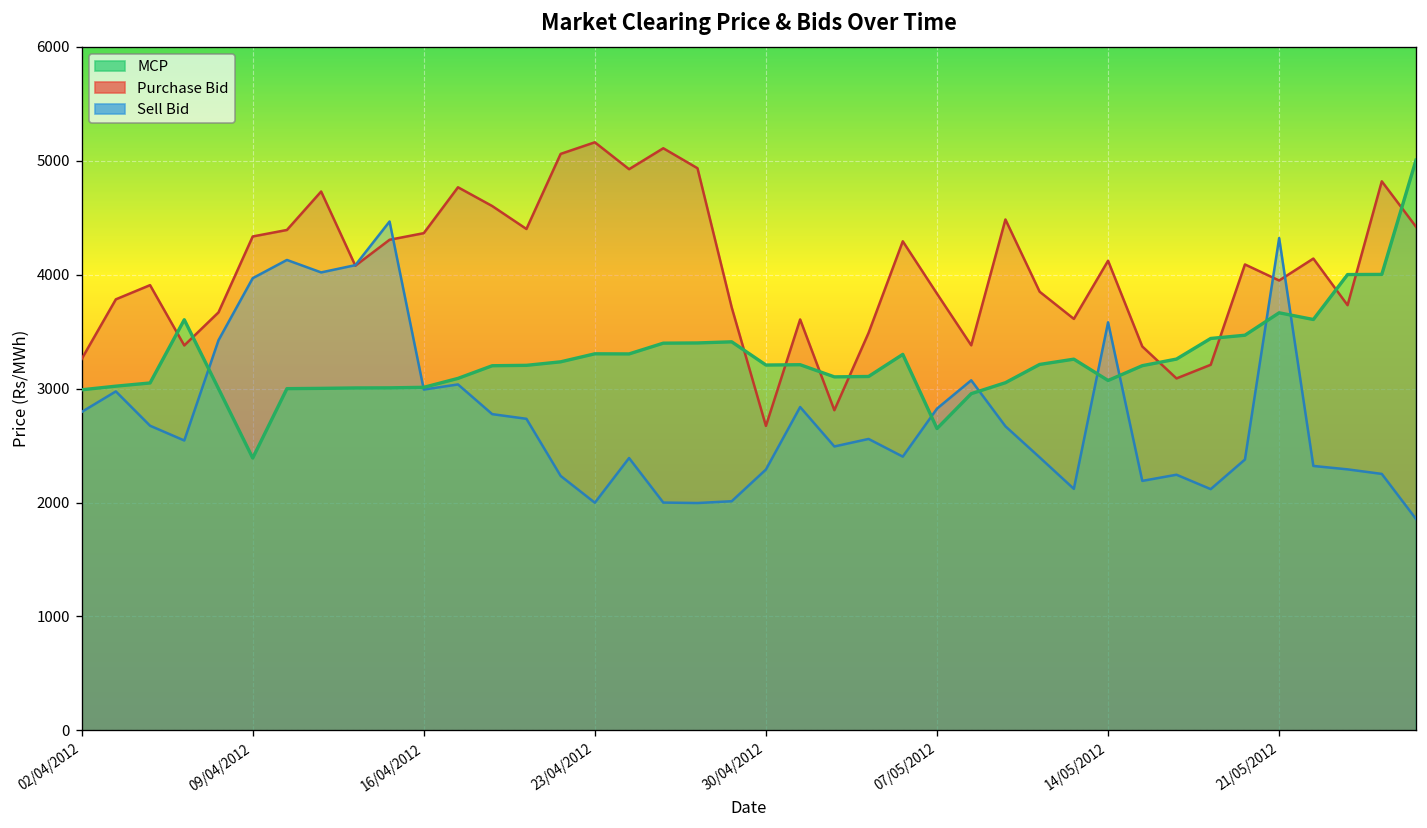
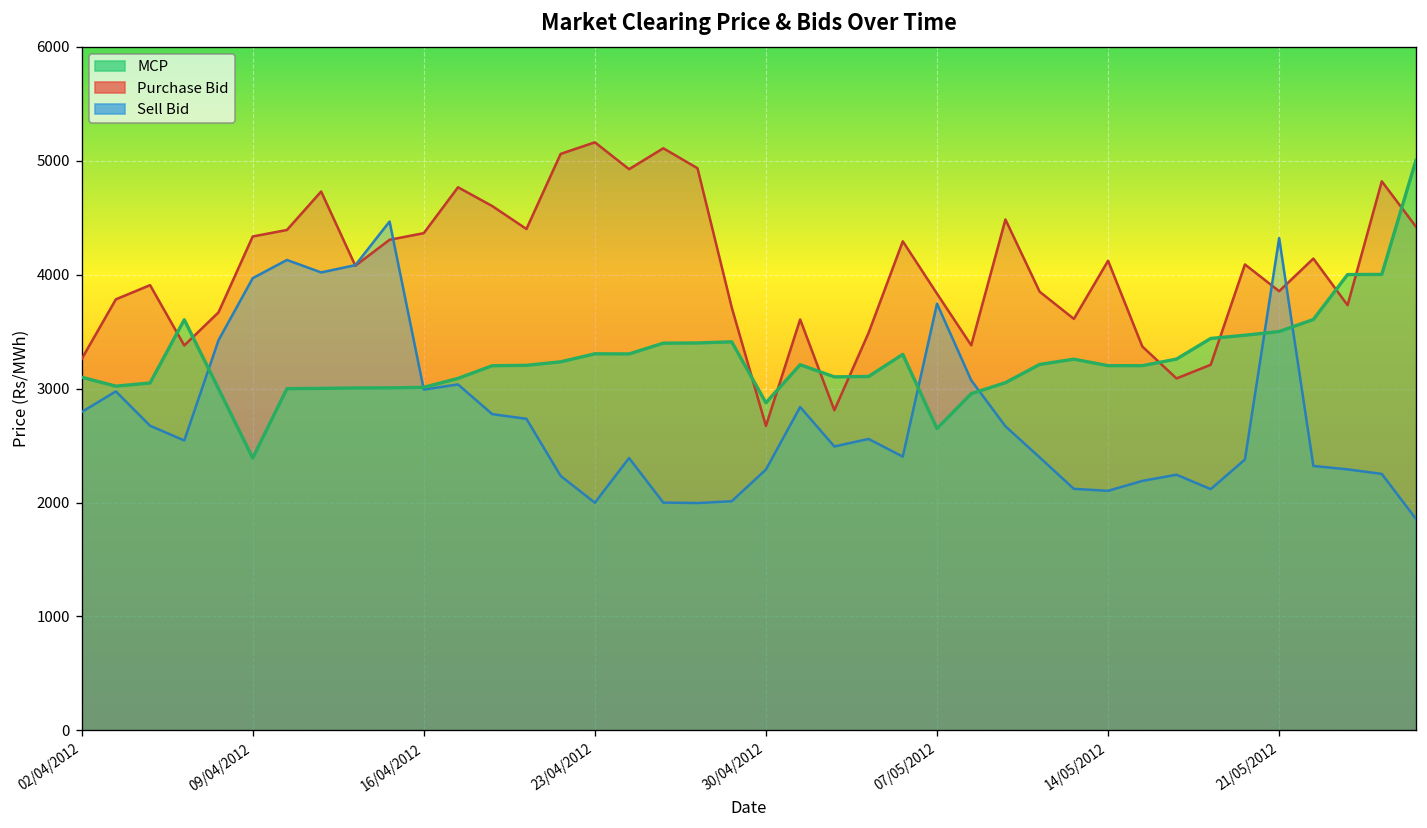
  {
    "Purchase Bid": {
      "02/04/2012": 3300,
      "09/04/2012": 4300,
      "16/04/2012": 4400,
      "23/04/2012": 5200,
      "30/04/2012": 2700,
      "07/05/2012": 3800,
      "14/05/2012": 4100,
-     "21/05/2012": 3950
+     "21/05/2012": 3850
    },
    "Sell Bid": {
      "02/04/2012": 2800,
      "09/04/2012": 4000,
      "23/04/2012": 2000,
      "30/04/2012": 2300,
-     "07/05/2012": 2800,
-     "14/05/2012": 3600,
+     "07/05/2012": 3700,
+     "14/05/2012": 2100,
      "21/05/2012": 4300
    },
    "MCP": {
-     "02/04/2012": 3000,
+     "02/04/2012": 3100,
      "09/04/2012": 2400,
      "23/04/2012": 3300,
-     "30/04/2012": 3200,
+     "30/04/2012": 2900,
      "07/05/2012": 2600,
-     "14/05/2012": 3100,
-     "21/05/2012": 3700
+     "14/05/2012": 3200,
+     "21/05/2012": 3500
    }
  }
